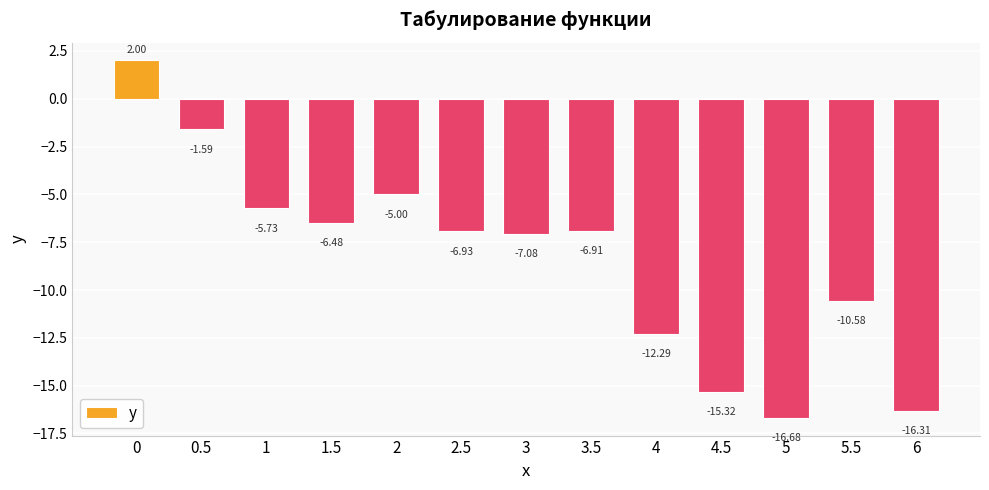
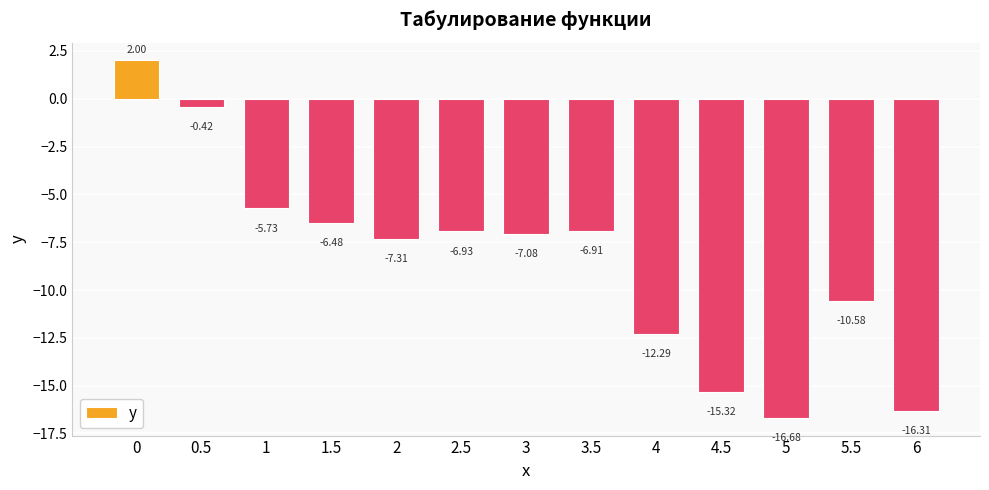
  {
    "0": 2.00,
-   "0.5": -1.59,
+   "0.5": -0.42,
    "1": -5.73,
    "1.5": -6.48,
-   "2": -5.00,
+   "2": -7.31,
    "2.5": -6.93,
    "3": -7.08,
    "3.5": -6.91,
    "4": -12.29,
    "4.5": -15.32,
    "5": -16.68,
    "5.5": -10.58,
    "6": -16.31
  }
